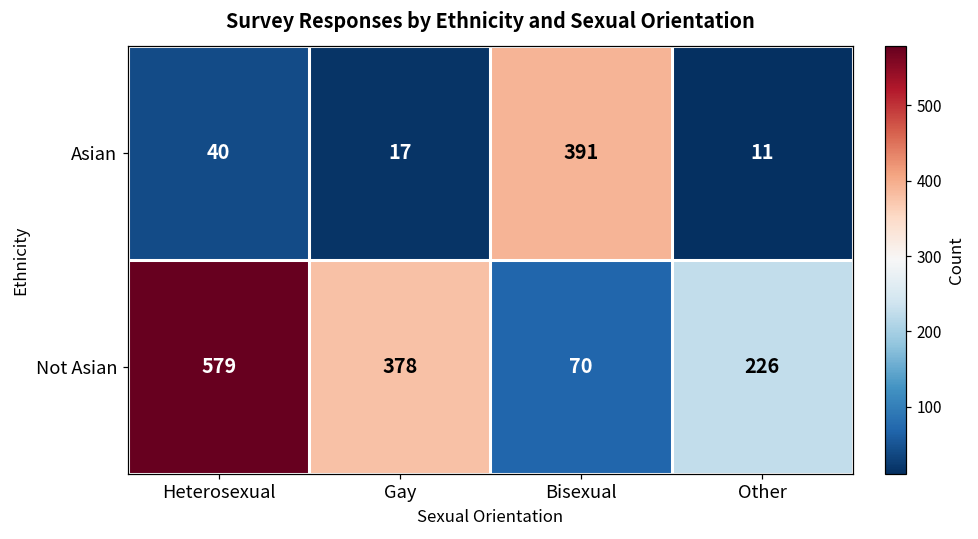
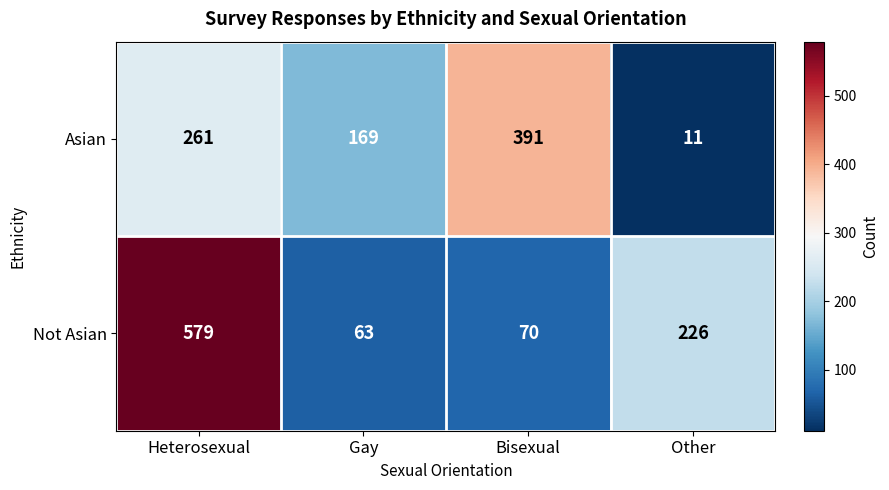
  {
    "Asian": {
-     "Heterosexual": 40,
-     "Gay": 17,
+     "Heterosexual": 261,
+     "Gay": 169,
      "Bisexual": 391,
      "Other": 11
    },
    "Not Asian": {
      "Heterosexual": 579,
-     "Gay": 378,
+     "Gay": 63,
      "Bisexual": 70,
      "Other": 226
    }
  }
